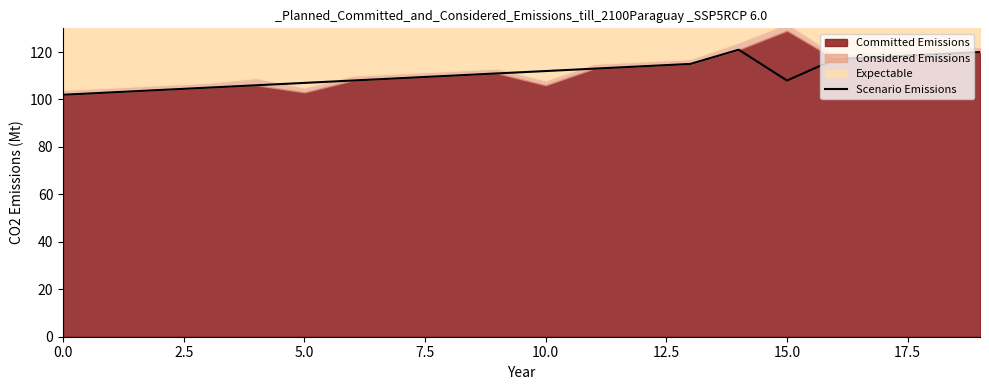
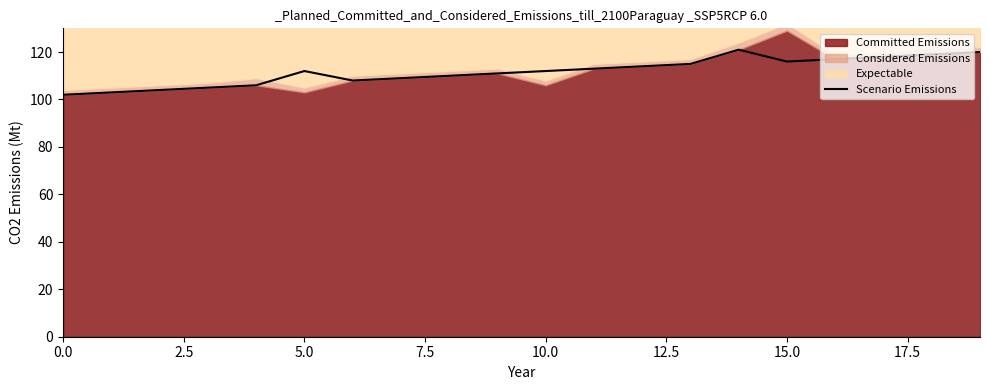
  {
    "Scenario Emissions": {
-     "5.0": 107,
+     "5.0": 112,
      "10.0": 112,
-     "15.0": 108
+     "15.0": 116
    },
    "Committed Emissions": {
      "5.0": 103,
      "10.0": 106,
      "15.0": 129
    },
    "Considered Emissions": {
      "0.0": 2,
      "5.0": 2,
      "10.0": 2
    }
  }
